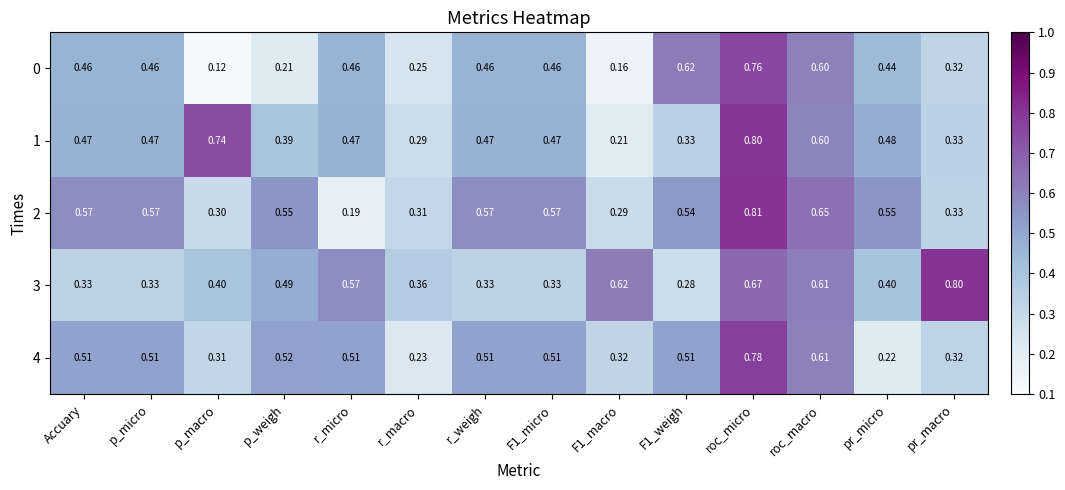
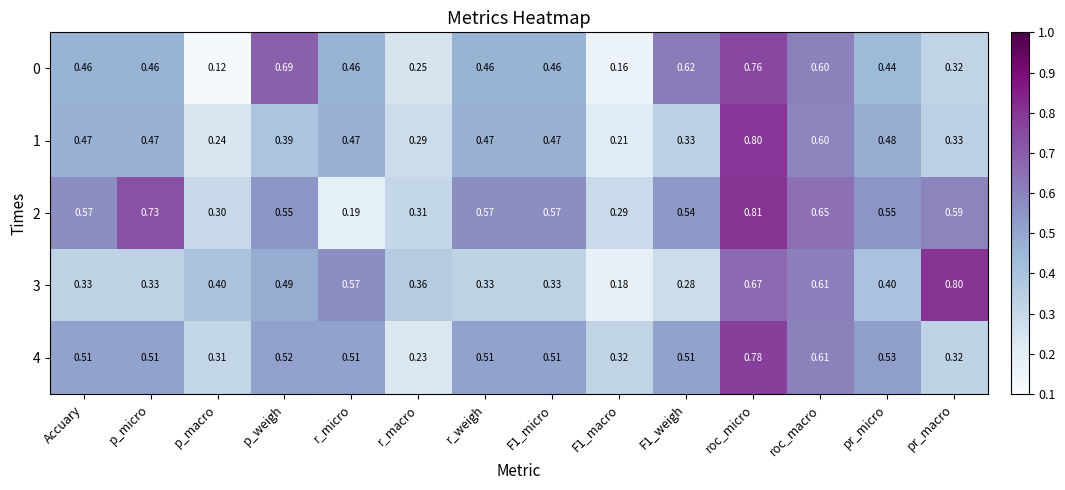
  {
    "0": {
      "Accuary": 0.46,
      "p_micro": 0.46,
      "p_macro": 0.12,
-     "p_weigh": 0.21,
+     "p_weigh": 0.69,
      "r_micro": 0.46,
      "r_macro": 0.25,
      "r_weigh": 0.46,
      "F1_micro": 0.46,
      "F1_macro": 0.16,
      "F1_weigh": 0.62,
      "roc_micro": 0.76,
      "roc_macro": 0.60,
      "pr_micro": 0.44,
      "pr_macro": 0.32
    },
    "1": {
      "Accuary": 0.47,
      "p_micro": 0.47,
-     "p_macro": 0.74,
+     "p_macro": 0.24,
      "p_weigh": 0.39,
      "r_micro": 0.47,
      "r_macro": 0.29,
      "r_weigh": 0.47,
      "F1_micro": 0.47,
      "F1_macro": 0.21,
      "F1_weigh": 0.33,
      "roc_micro": 0.80,
      "roc_macro": 0.60,
      "pr_micro": 0.48,
      "pr_macro": 0.33
    },
    "2": {
      "Accuary": 0.57,
-     "p_micro": 0.57,
+     "p_micro": 0.73,
      "p_macro": 0.30,
      "p_weigh": 0.55,
      "r_micro": 0.19,
      "r_macro": 0.31,
      "r_weigh": 0.57,
      "F1_micro": 0.57,
      "F1_macro": 0.29,
      "F1_weigh": 0.54,
      "roc_micro": 0.81,
      "roc_macro": 0.65,
      "pr_micro": 0.55,
-     "pr_macro": 0.33
+     "pr_macro": 0.59
    },
    "3": {
      "Accuary": 0.33,
      "p_micro": 0.33,
      "p_macro": 0.40,
      "p_weigh": 0.49,
      "r_micro": 0.57,
      "r_macro": 0.36,
      "r_weigh": 0.33,
      "F1_micro": 0.33,
-     "F1_macro": 0.62,
+     "F1_macro": 0.18,
      "F1_weigh": 0.28,
      "roc_micro": 0.67,
      "roc_macro": 0.61,
      "pr_micro": 0.40,
      "pr_macro": 0.80
    },
    "4": {
      "Accuary": 0.51,
      "p_micro": 0.51,
      "p_macro": 0.31,
      "p_weigh": 0.52,
      "r_micro": 0.51,
      "r_macro": 0.23,
      "r_weigh": 0.51,
      "F1_micro": 0.51,
      "F1_macro": 0.32,
      "F1_weigh": 0.51,
      "roc_micro": 0.78,
      "roc_macro": 0.61,
-     "pr_micro": 0.22,
+     "pr_micro": 0.53,
      "pr_macro": 0.32
    }
  }
